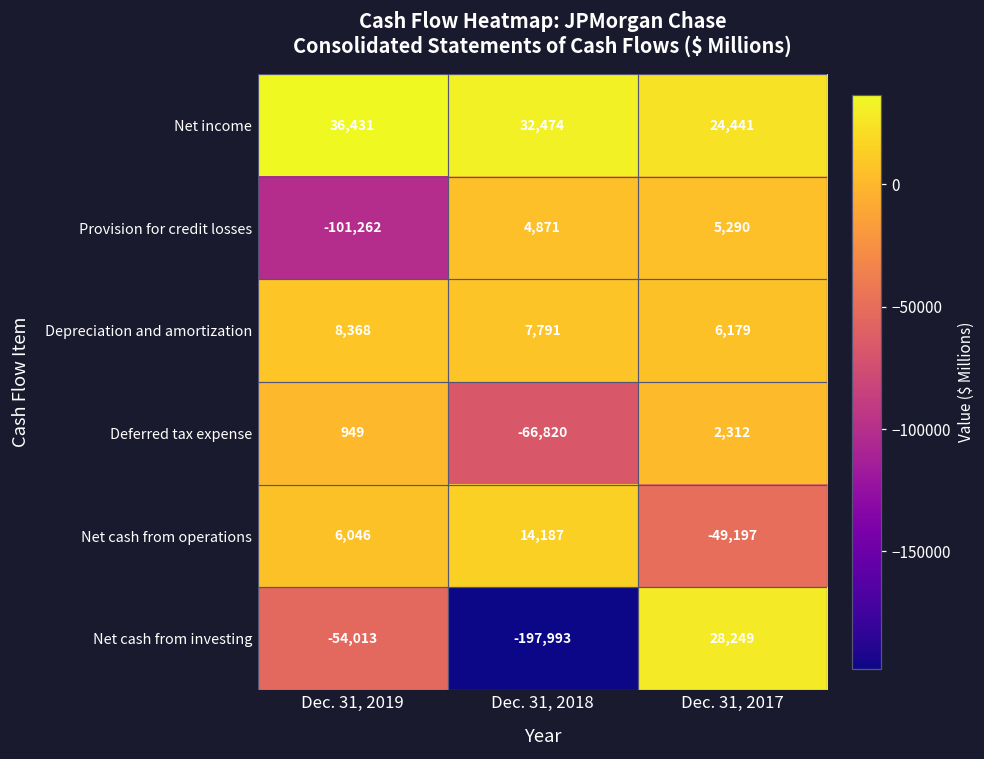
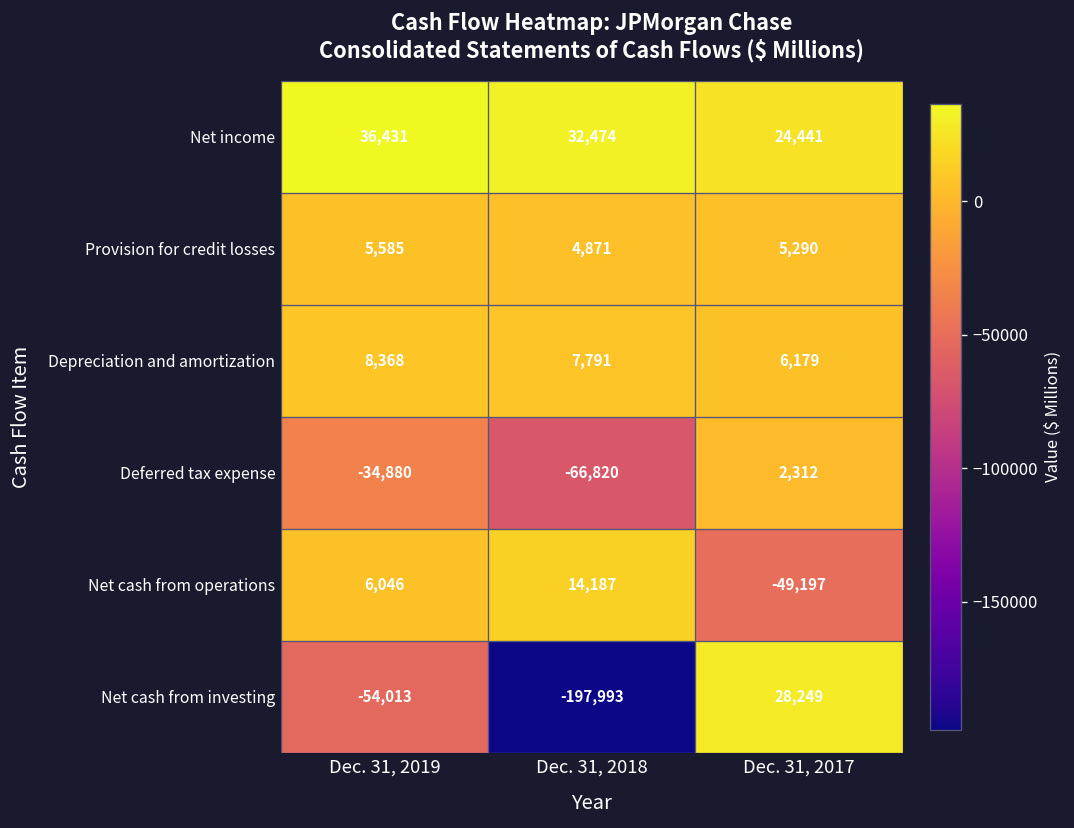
  {
    "Net income": {
      "Dec. 31, 2019": "36,431",
      "Dec. 31, 2018": "32,474",
      "Dec. 31, 2017": "24,441"
    },
    "Provision for credit losses": {
-     "Dec. 31, 2019": "-101,262",
+     "Dec. 31, 2019": "5,585",
      "Dec. 31, 2018": "4,871",
      "Dec. 31, 2017": "5,290"
    },
    "Depreciation and amortization": {
      "Dec. 31, 2019": "8,368",
      "Dec. 31, 2018": "7,791",
      "Dec. 31, 2017": "6,179"
    },
    "Deferred tax expense": {
-     "Dec. 31, 2019": "949",
+     "Dec. 31, 2019": "-34,880",
      "Dec. 31, 2018": "-66,820",
      "Dec. 31, 2017": "2,312"
    },
    "Net cash from operations": {
      "Dec. 31, 2019": "6,046",
      "Dec. 31, 2018": "14,187",
      "Dec. 31, 2017": "-49,197"
    },
    "Net cash from investing": {
      "Dec. 31, 2019": "-54,013",
      "Dec. 31, 2018": "-197,993",
      "Dec. 31, 2017": "28,249"
    }
  }
